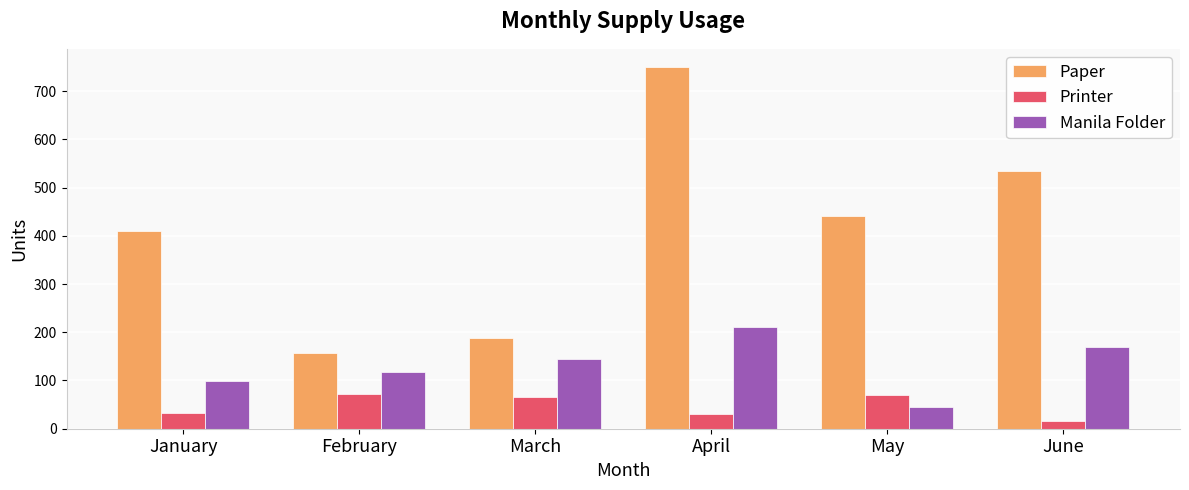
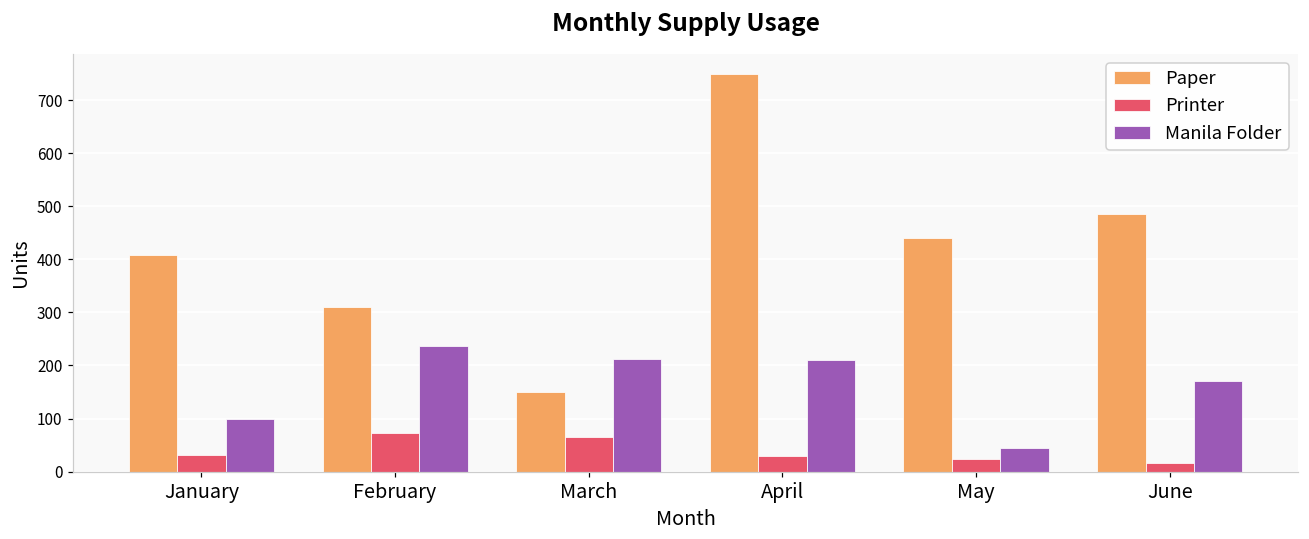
  {
    "Paper": {
      "January": 410,
-     "February": 160,
-     "March": 190,
+     "February": 310,
+     "March": 150,
      "April": 750,
      "May": 440,
-     "June": 530
+     "June": 490
    },
    "Printer": {
      "January": 30,
      "February": 70,
      "March": 70,
      "April": 30,
-     "May": 70,
+     "May": 20,
      "June": 20
    },
    "Manila Folder": {
      "January": 100,
-     "February": 120,
-     "March": 150,
+     "February": 240,
+     "March": 210,
      "April": 210,
      "May": 50,
      "June": 170
    }
  }
